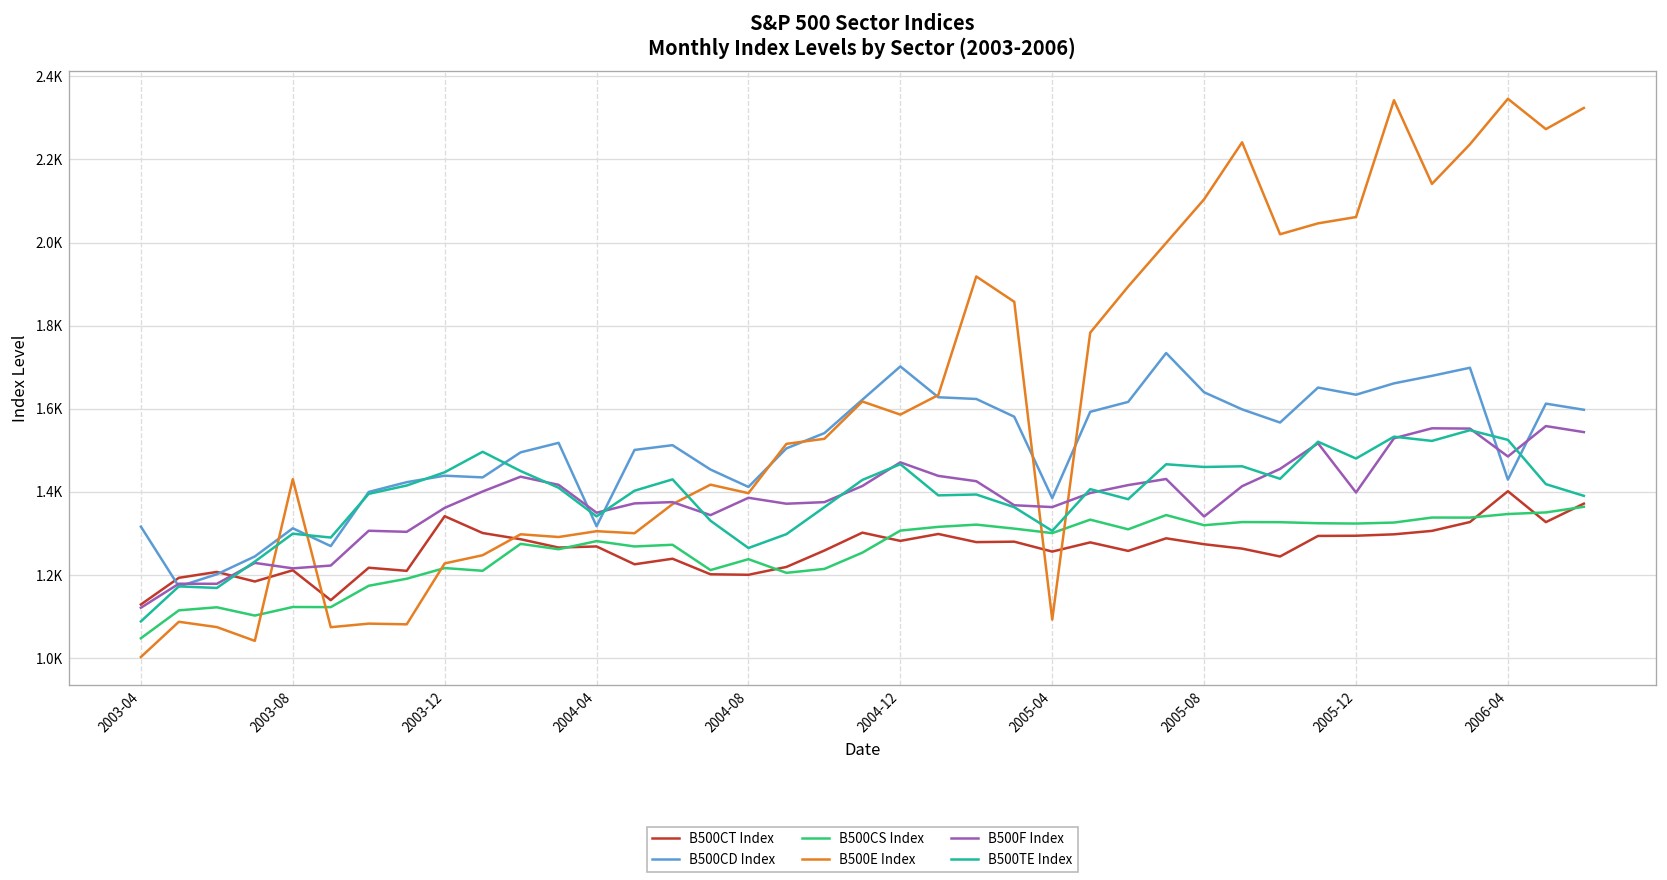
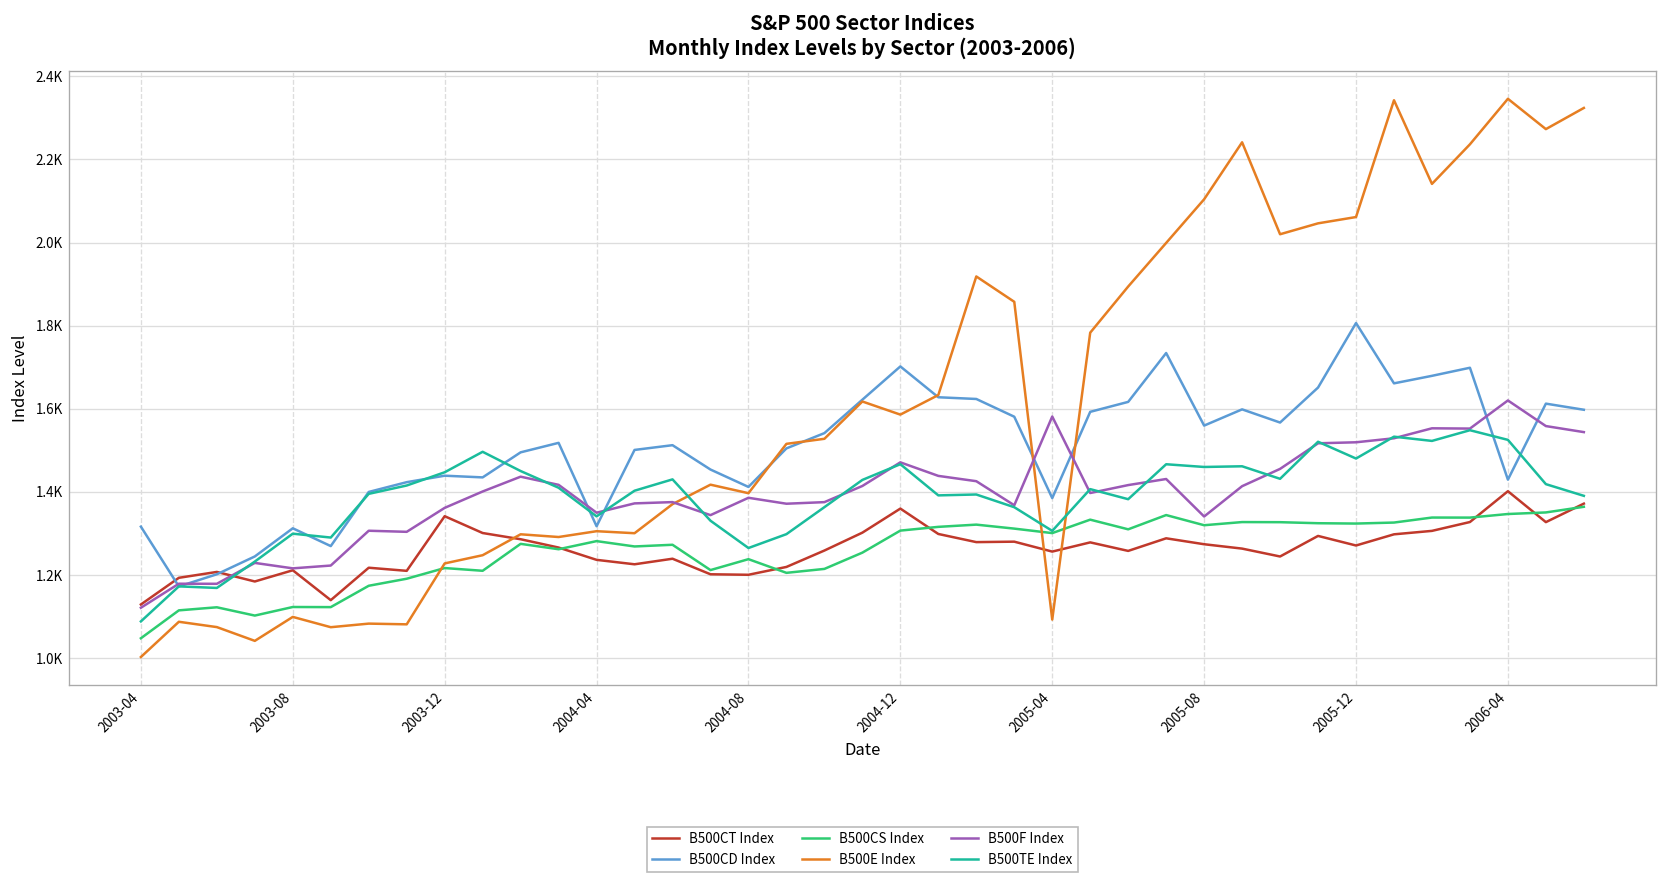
  {
    "B500CT Index": {
      "2003-04": 1130,
      "2003-12": 1340,
-     "2004-04": 1270,
+     "2004-04": 1240,
      "2004-08": 1200,
-     "2004-12": 1280,
+     "2004-12": 1360,
      "2005-04": 1260,
      "2005-08": 1270,
-     "2005-12": 1290,
+     "2005-12": 1270,
      "2006-04": 1400
    },
    "B500CD Index": {
      "2003-04": 1320,
      "2003-08": 1310,
      "2003-12": 1440,
      "2004-04": 1320,
      "2004-08": 1410,
      "2004-12": 1700,
      "2005-04": 1380,
-     "2005-08": 1640,
-     "2005-12": 1630,
+     "2005-08": 1560,
+     "2005-12": 1810,
      "2006-04": 1430
    },
    "B500E Index": {
      "2003-04": 1000,
-     "2003-08": 1430,
+     "2003-08": 1100,
      "2003-12": 1230,
      "2004-04": 1300,
      "2004-08": 1400,
      "2004-12": 1590,
      "2005-04": 1090,
      "2005-08": 2100,
      "2005-12": 2060,
      "2006-04": 2350
    },
    "B500F Index": {
      "2003-04": 1120,
      "2003-12": 1360,
      "2004-04": 1350,
      "2004-08": 1390,
-     "2005-04": 1360,
+     "2005-04": 1580,
      "2005-08": 1340,
-     "2005-12": 1400,
-     "2006-04": 1480
+     "2005-12": 1520,
+     "2006-04": 1620
    }
  }
